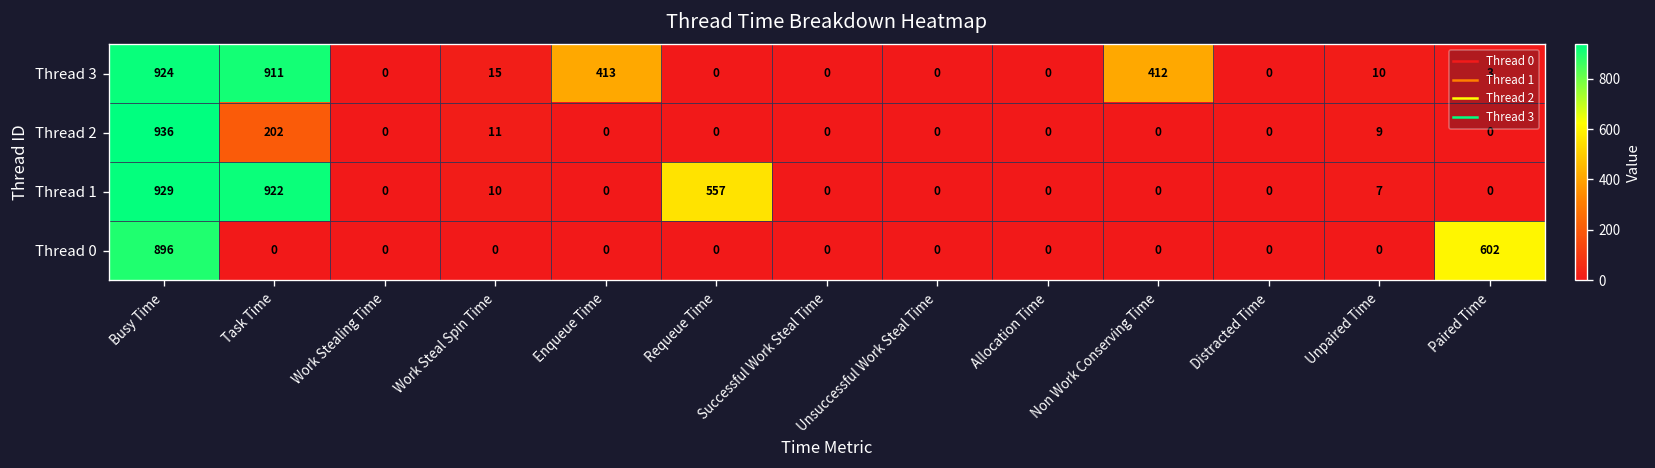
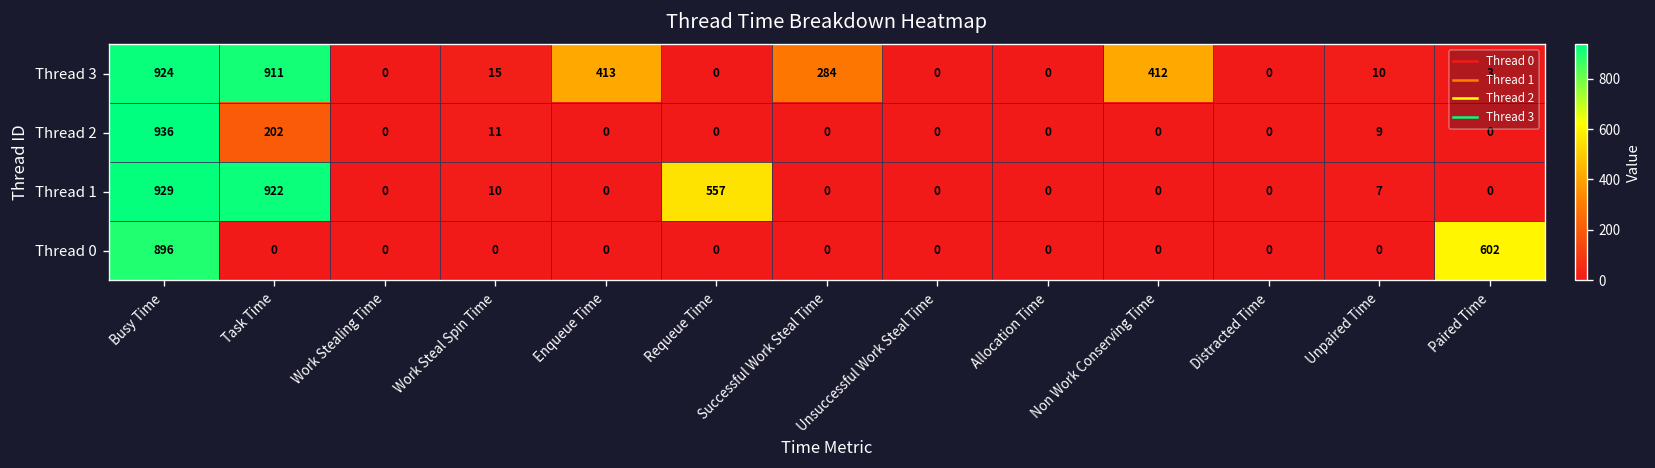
  {
    "Thread 3": {
      "Busy Time": 924,
      "Task Time": 911,
      "Work Stealing Time": 0,
      "Work Steal Spin Time": 15,
      "Enqueue Time": 413,
      "Requeue Time": 0,
-     "Successful Work Steal Time": 0,
+     "Successful Work Steal Time": 284,
      "Unsuccessful Work Steal Time": 0,
      "Allocation Time": 0,
      "Non Work Conserving Time": 412,
      "Distracted Time": 0,
      "Unpaired Time": 10
    },
    "Thread 2": {
      "Busy Time": 936,
      "Task Time": 202,
      "Work Stealing Time": 0,
      "Work Steal Spin Time": 11,
      "Enqueue Time": 0,
      "Requeue Time": 0,
      "Successful Work Steal Time": 0,
      "Unsuccessful Work Steal Time": 0,
      "Allocation Time": 0,
      "Non Work Conserving Time": 0,
      "Distracted Time": 0,
      "Unpaired Time": 9,
      "Paired Time": 0
    },
    "Thread 1": {
      "Busy Time": 929,
      "Task Time": 922,
      "Work Stealing Time": 0,
      "Work Steal Spin Time": 10,
      "Enqueue Time": 0,
      "Requeue Time": 557,
      "Successful Work Steal Time": 0,
      "Unsuccessful Work Steal Time": 0,
      "Allocation Time": 0,
      "Non Work Conserving Time": 0,
      "Distracted Time": 0,
      "Unpaired Time": 7,
      "Paired Time": 0
    },
    "Thread 0": {
      "Busy Time": 896,
      "Task Time": 0,
      "Work Stealing Time": 0,
      "Work Steal Spin Time": 0,
      "Enqueue Time": 0,
      "Requeue Time": 0,
      "Successful Work Steal Time": 0,
      "Unsuccessful Work Steal Time": 0,
      "Allocation Time": 0,
      "Non Work Conserving Time": 0,
      "Distracted Time": 0,
      "Unpaired Time": 0,
      "Paired Time": 602
    }
  }
